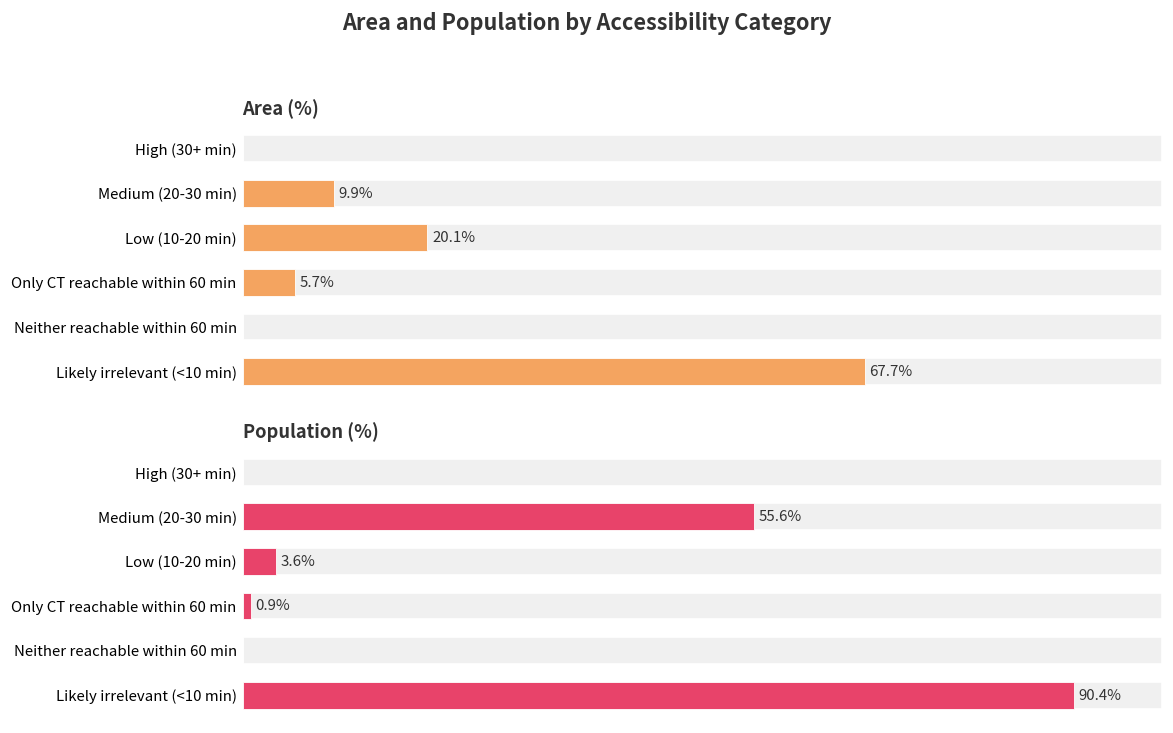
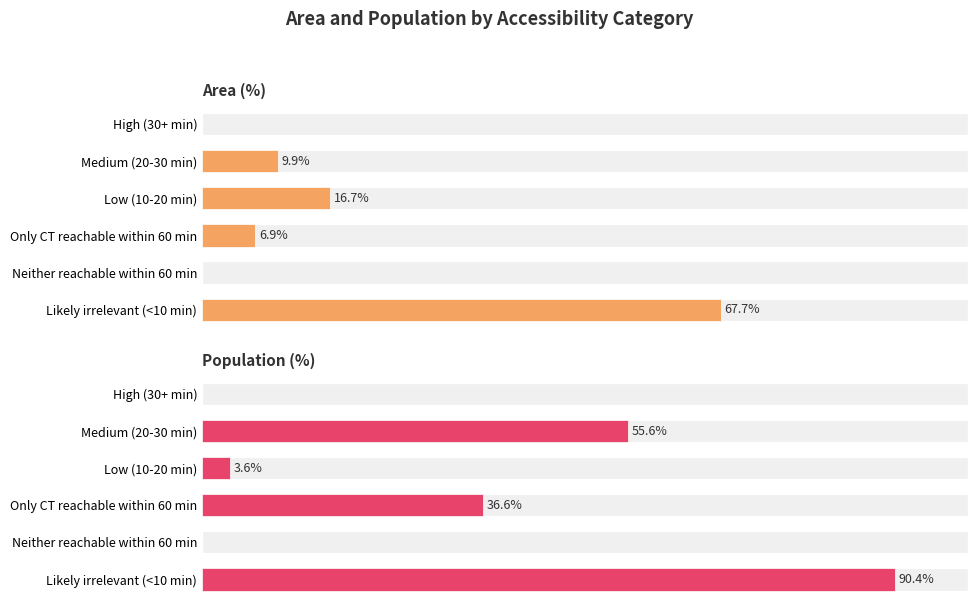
  {
    "Area (%)": {
      "Medium (20-30 min)": "9.9%",
-     "Low (10-20 min)": "20.1%",
-     "Only CT reachable within 60 min": "5.7%",
+     "Low (10-20 min)": "16.7%",
+     "Only CT reachable within 60 min": "6.9%",
      "Likely irrelevant (<10 min)": "67.7%"
    },
    "Population (%)": {
      "Medium (20-30 min)": "55.6%",
      "Low (10-20 min)": "3.6%",
-     "Only CT reachable within 60 min": "0.9%",
+     "Only CT reachable within 60 min": "36.6%",
      "Likely irrelevant (<10 min)": "90.4%"
    }
  }
